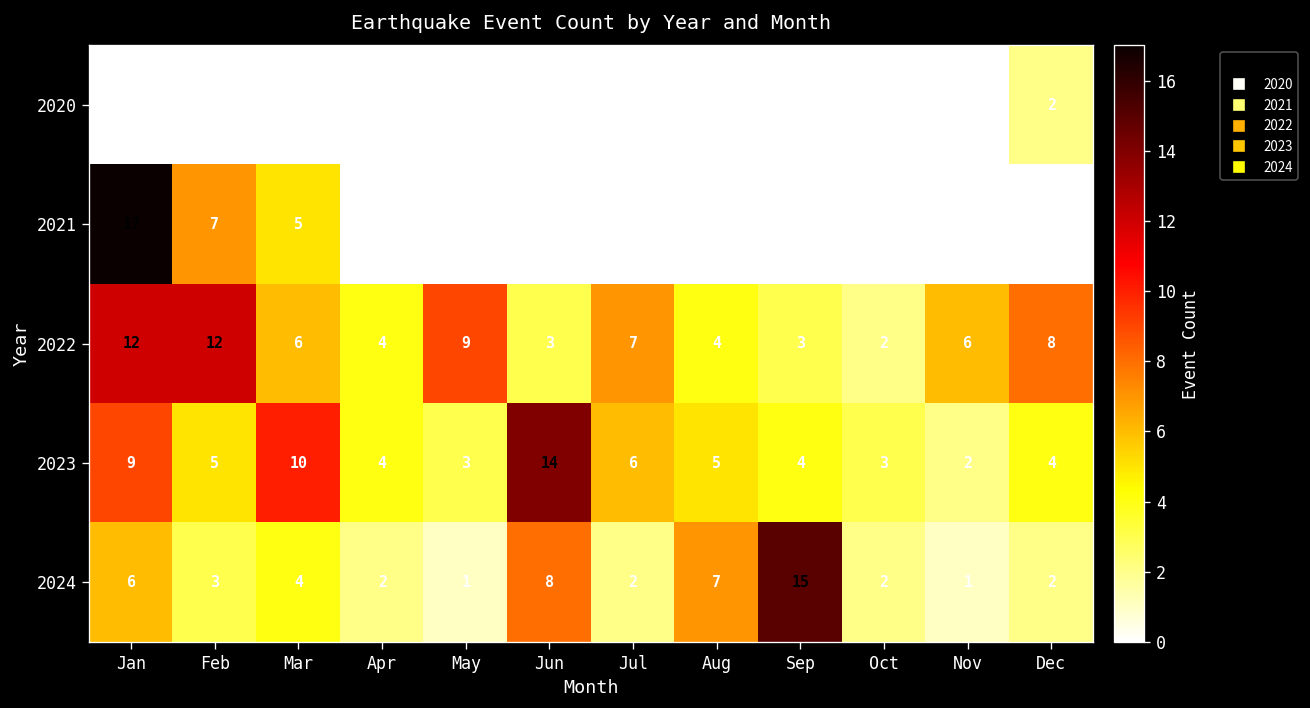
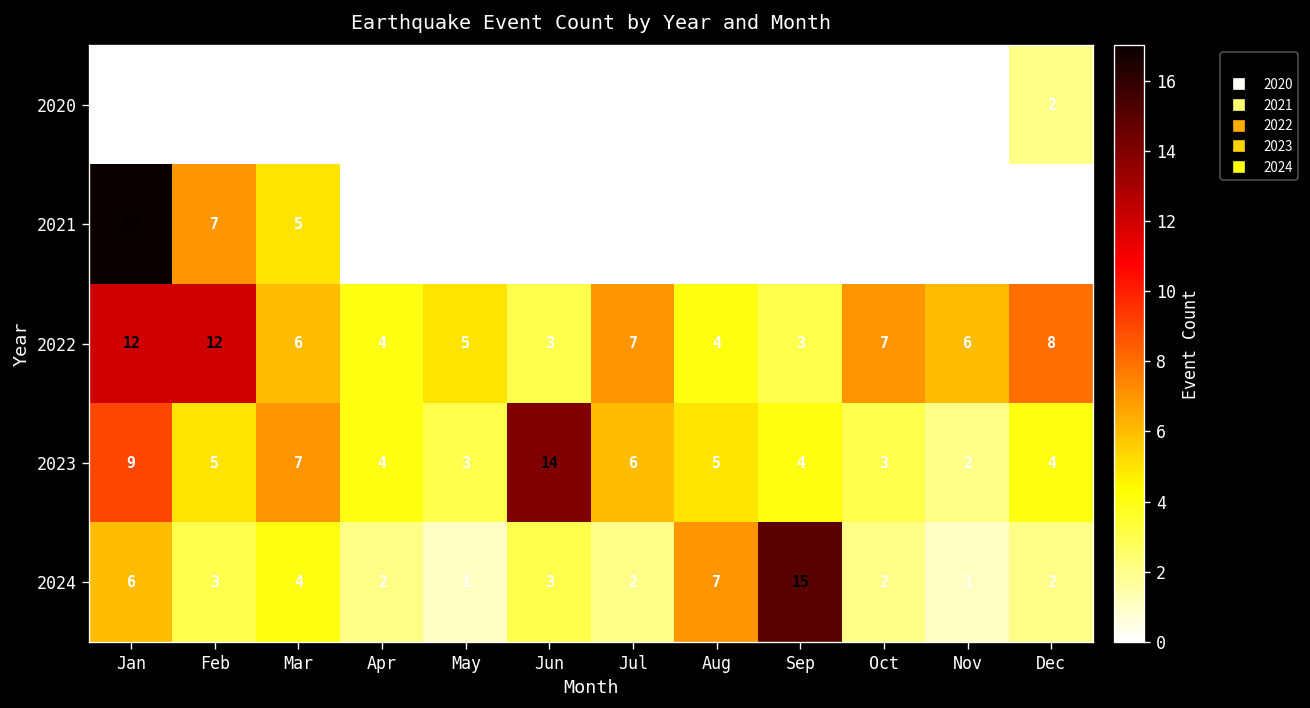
  {
    "2020": {
      "Dec": 2
    },
    "2021": {
      "Feb": 7,
      "Mar": 5
    },
    "2022": {
      "Jan": 12,
      "Feb": 12,
      "Mar": 6,
      "Apr": 4,
-     "May": 9,
+     "May": 5,
      "Jun": 3,
      "Jul": 7,
      "Aug": 4,
      "Sep": 3,
-     "Oct": 2,
+     "Oct": 7,
      "Nov": 6,
      "Dec": 8
    },
    "2023": {
      "Jan": 9,
      "Feb": 5,
-     "Mar": 10,
+     "Mar": 7,
      "Apr": 4,
      "May": 3,
      "Jun": 14,
      "Jul": 6,
      "Aug": 5,
      "Sep": 4,
      "Oct": 3,
      "Nov": 2,
      "Dec": 4
    },
    "2024": {
      "Jan": 6,
      "Feb": 3,
      "Mar": 4,
      "Apr": 2,
      "May": 1,
-     "Jun": 8,
+     "Jun": 3,
      "Jul": 2,
      "Aug": 7,
      "Sep": 15,
      "Oct": 2,
      "Nov": 1,
      "Dec": 2
    }
  }
